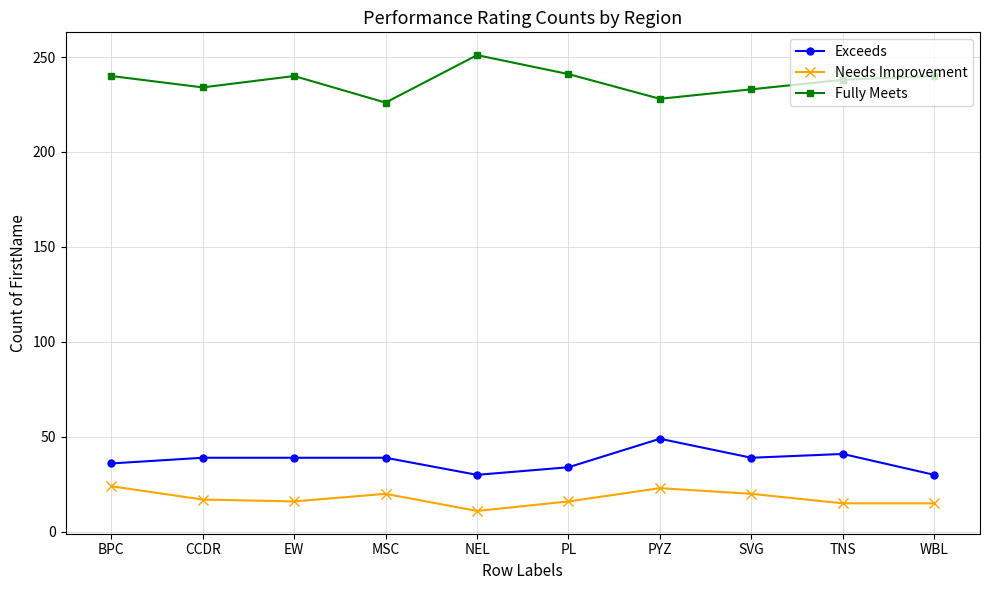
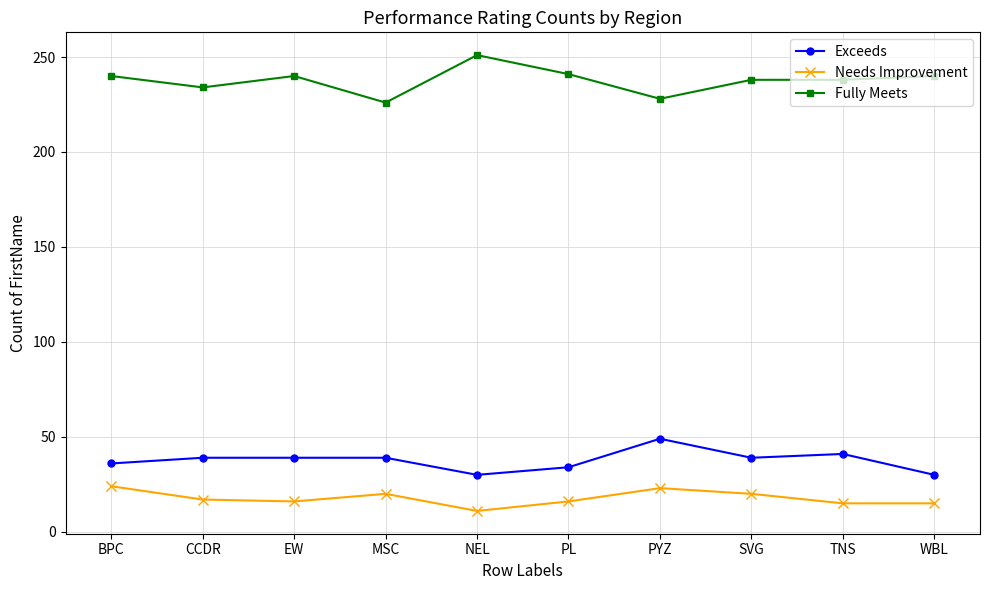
  {
    "Exceeds": {
      "BPC": 36,
      "CCDR": 39,
      "EW": 39,
      "MSC": 39,
      "NEL": 30,
      "PL": 34,
      "PYZ": 49,
      "SVG": 39,
      "TNS": 41,
      "WBL": 30
    },
    "Needs Improvement": {
      "BPC": 24,
      "CCDR": 17,
      "EW": 16,
      "MSC": 20,
      "NEL": 11,
      "PL": 16,
      "PYZ": 23,
      "SVG": 20,
      "TNS": 15,
      "WBL": 15
    },
    "Fully Meets": {
      "BPC": 240,
      "CCDR": 234,
      "EW": 240,
      "MSC": 226,
      "NEL": 251,
      "PL": 241,
      "PYZ": 228,
-     "SVG": 233
+     "SVG": 238
    }
  }
